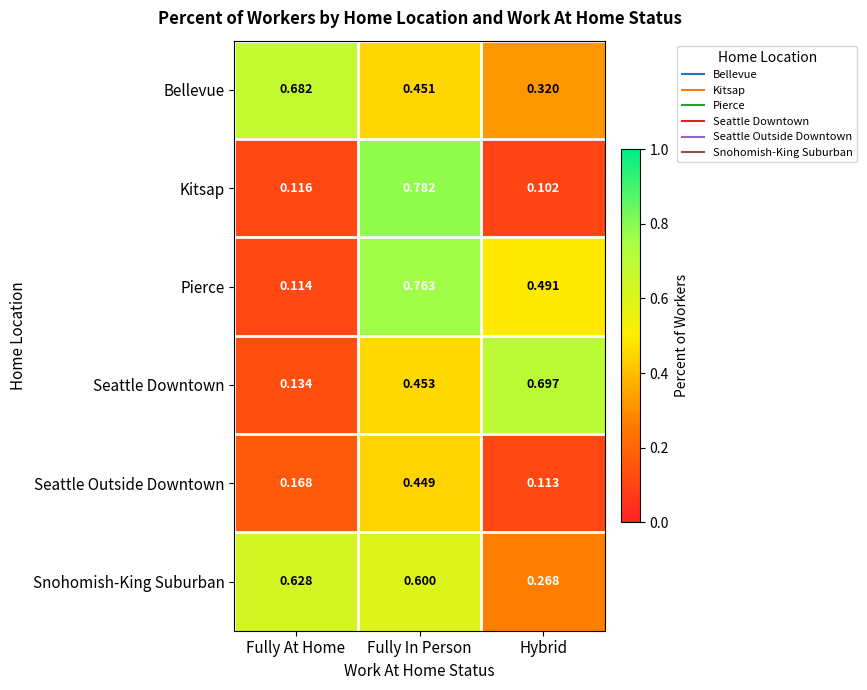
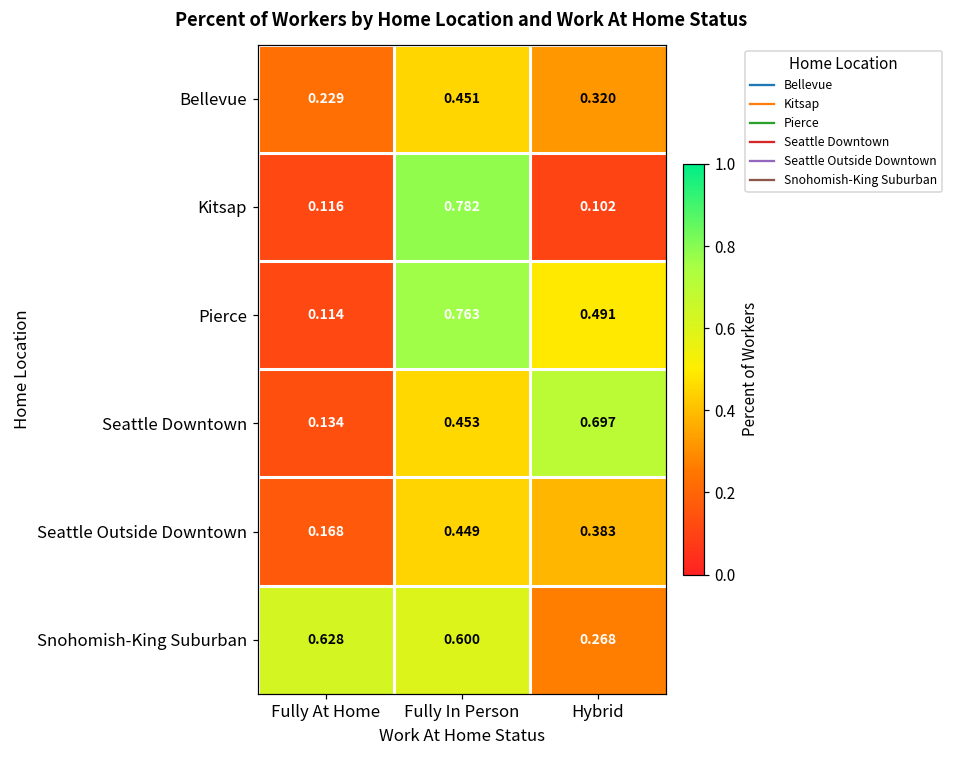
  {
    "Bellevue": {
-     "Fully At Home": 0.682,
+     "Fully At Home": 0.229,
      "Fully In Person": 0.451,
      "Hybrid": 0.320
    },
    "Kitsap": {
      "Fully At Home": 0.116,
      "Fully In Person": 0.782,
      "Hybrid": 0.102
    },
    "Pierce": {
      "Fully At Home": 0.114,
      "Fully In Person": 0.763,
      "Hybrid": 0.491
    },
    "Seattle Downtown": {
      "Fully At Home": 0.134,
      "Fully In Person": 0.453,
      "Hybrid": 0.697
    },
    "Seattle Outside Downtown": {
      "Fully At Home": 0.168,
      "Fully In Person": 0.449,
-     "Hybrid": 0.113
+     "Hybrid": 0.383
    },
    "Snohomish-King Suburban": {
      "Fully At Home": 0.628,
      "Fully In Person": 0.600,
      "Hybrid": 0.268
    }
  }
